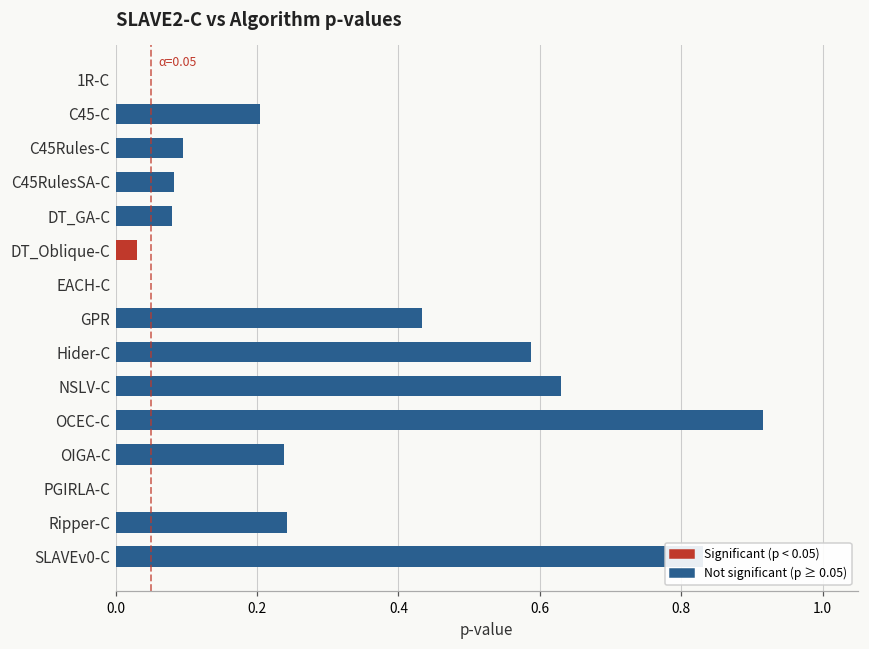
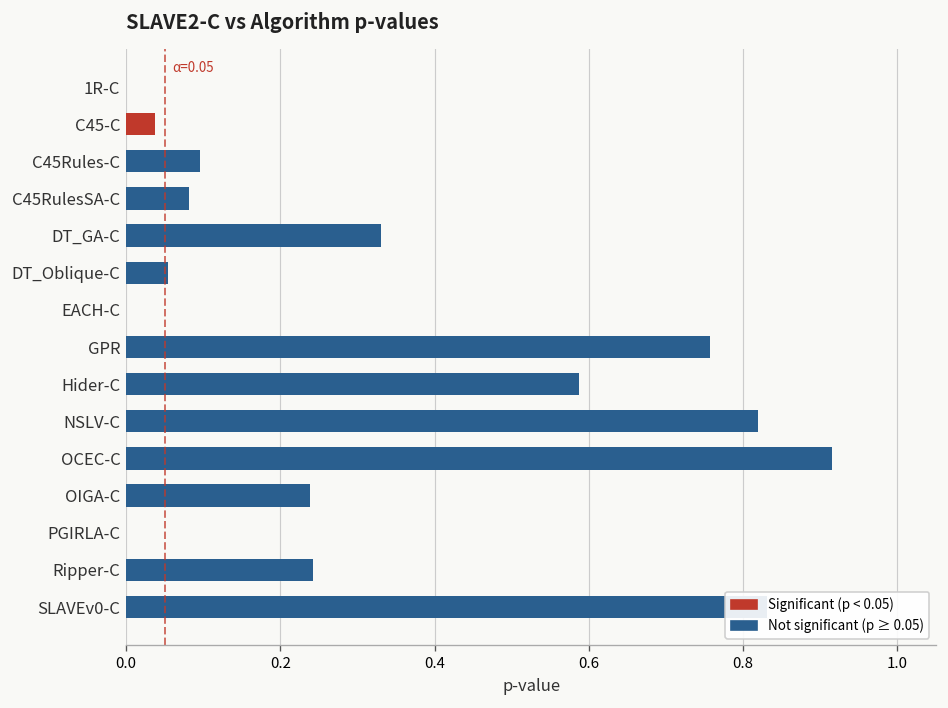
  {
-   "C45-C": 0.20,
+   "C45-C": 0.04,
    "C45Rules-C": 0.10,
    "C45RulesSA-C": 0.08,
-   "DT_GA-C": 0.08,
-   "DT_Oblique-C": 0.03,
-   "GPR": 0.43,
+   "DT_GA-C": 0.33,
+   "DT_Oblique-C": 0.05,
+   "GPR": 0.76,
    "Hider-C": 0.59,
-   "NSLV-C": 0.63,
+   "NSLV-C": 0.82,
    "OCEC-C": 0.92,
    "OIGA-C": 0.24,
    "Ripper-C": 0.24
  }
